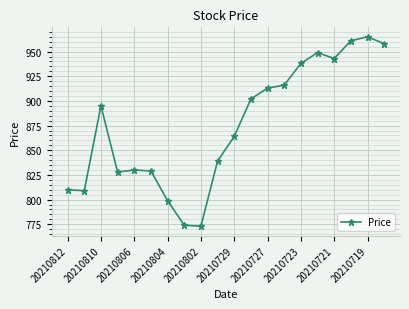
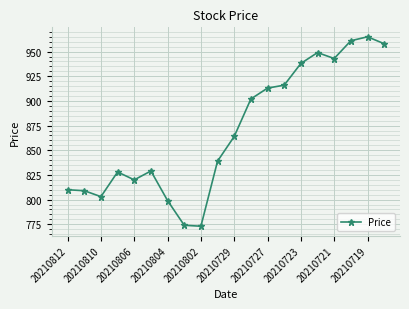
  {
    "20210812": 810,
-   "20210810": 900,
-   "20210806": 830,
+   "20210810": 800,
+   "20210806": 820,
    "20210804": 800,
    "20210802": 770,
    "20210729": 860,
    "20210727": 910,
    "20210723": 940,
    "20210721": 940,
    "20210719": 970
  }
